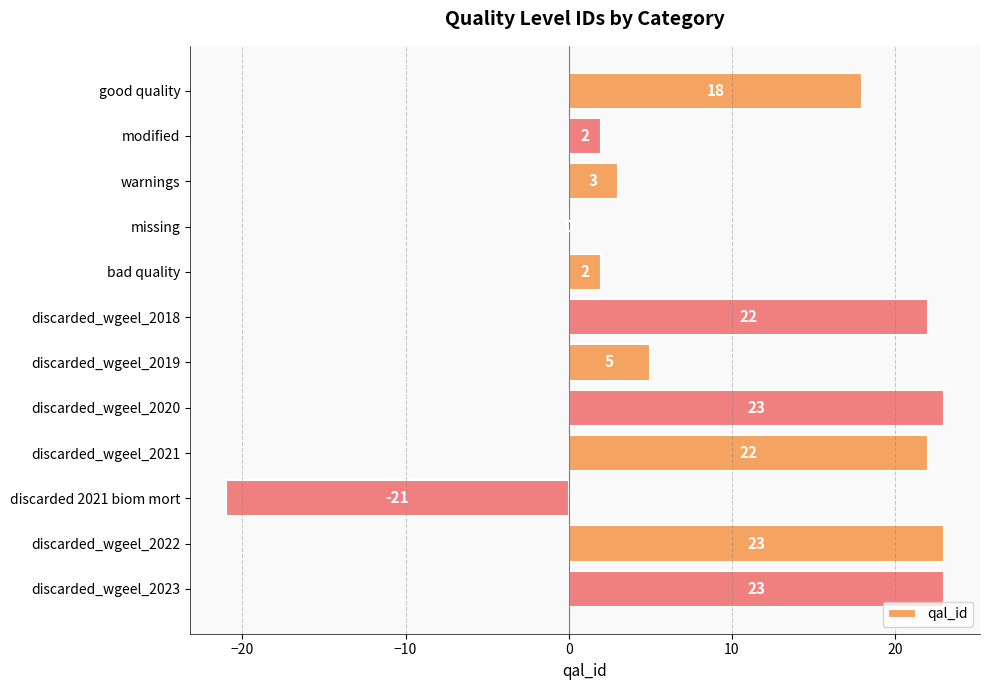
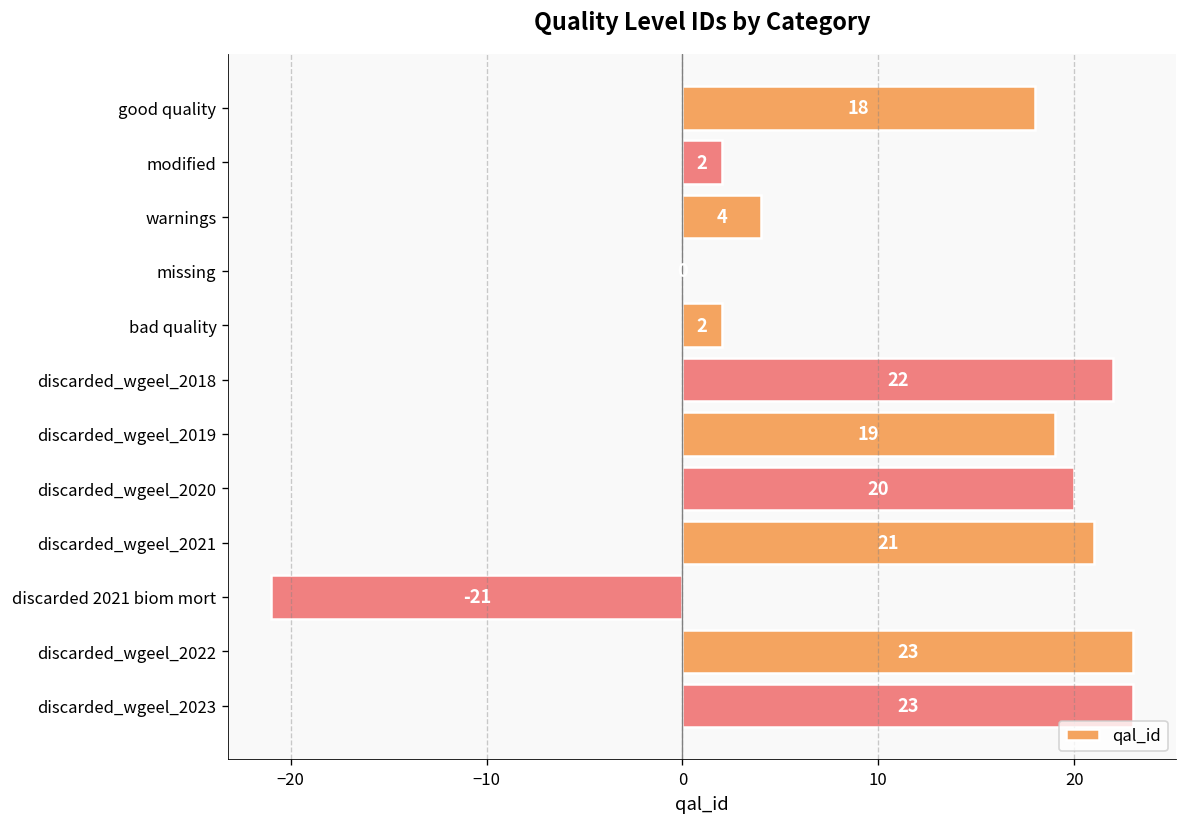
  {
    "good quality": 18,
    "modified": 2,
-   "warnings": 3,
+   "warnings": 4,
    "bad quality": 2,
    "discarded_wgeel_2018": 22,
-   "discarded_wgeel_2019": 5,
-   "discarded_wgeel_2020": 23,
-   "discarded_wgeel_2021": 22,
+   "discarded_wgeel_2019": 19,
+   "discarded_wgeel_2020": 20,
+   "discarded_wgeel_2021": 21,
    "discarded 2021 biom mort": -21,
    "discarded_wgeel_2022": 23,
    "discarded_wgeel_2023": 23
  }
